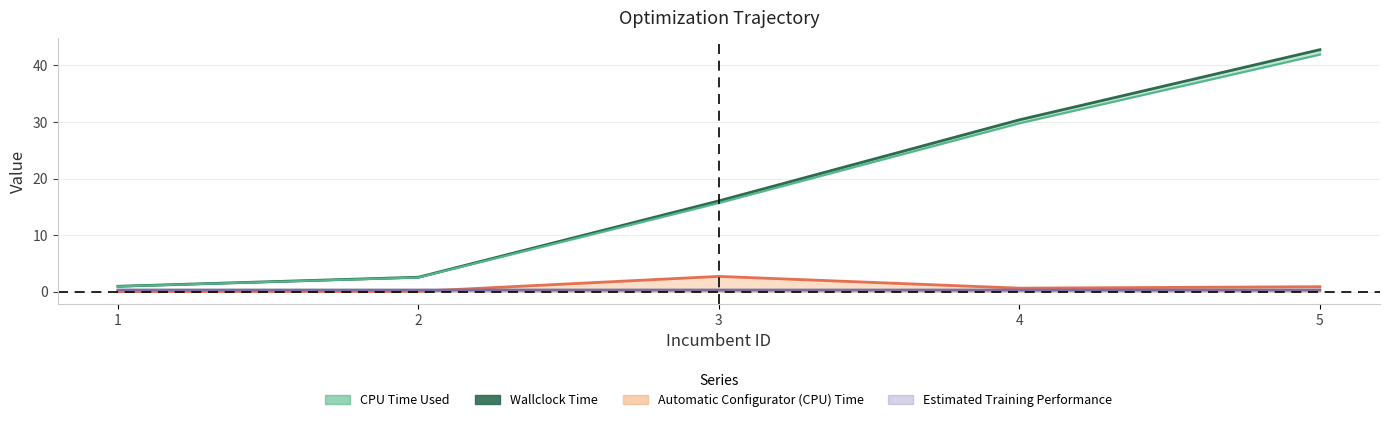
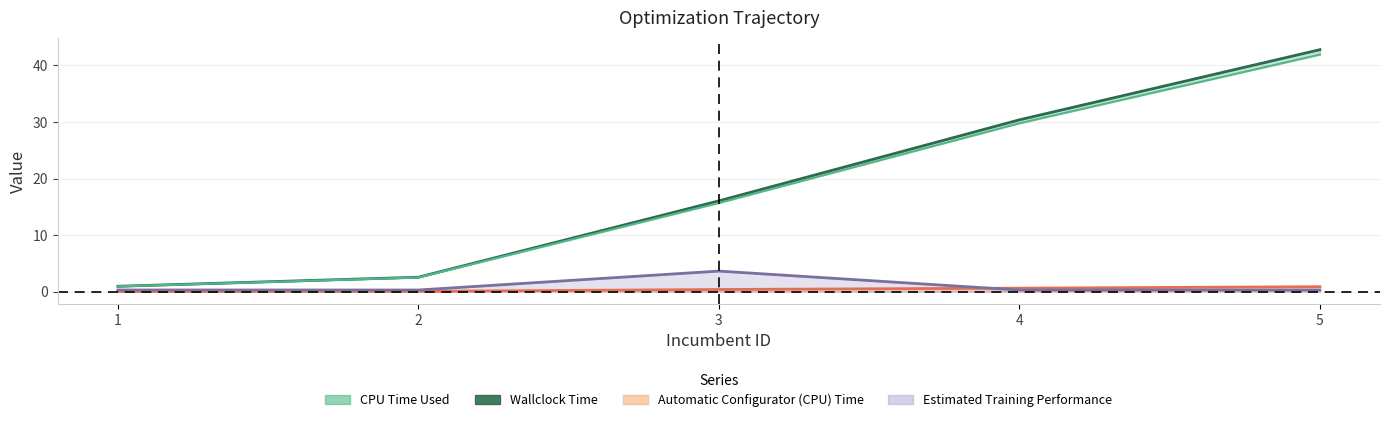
  {
    "Automatic Configurator (CPU) Time": {
-     "3": 3,
+     "3": 0,
      "5": 1
    },
    "Estimated Training Performance": {
-     "3": 0,
+     "3": 4,
      "5": 0
    }
  }
